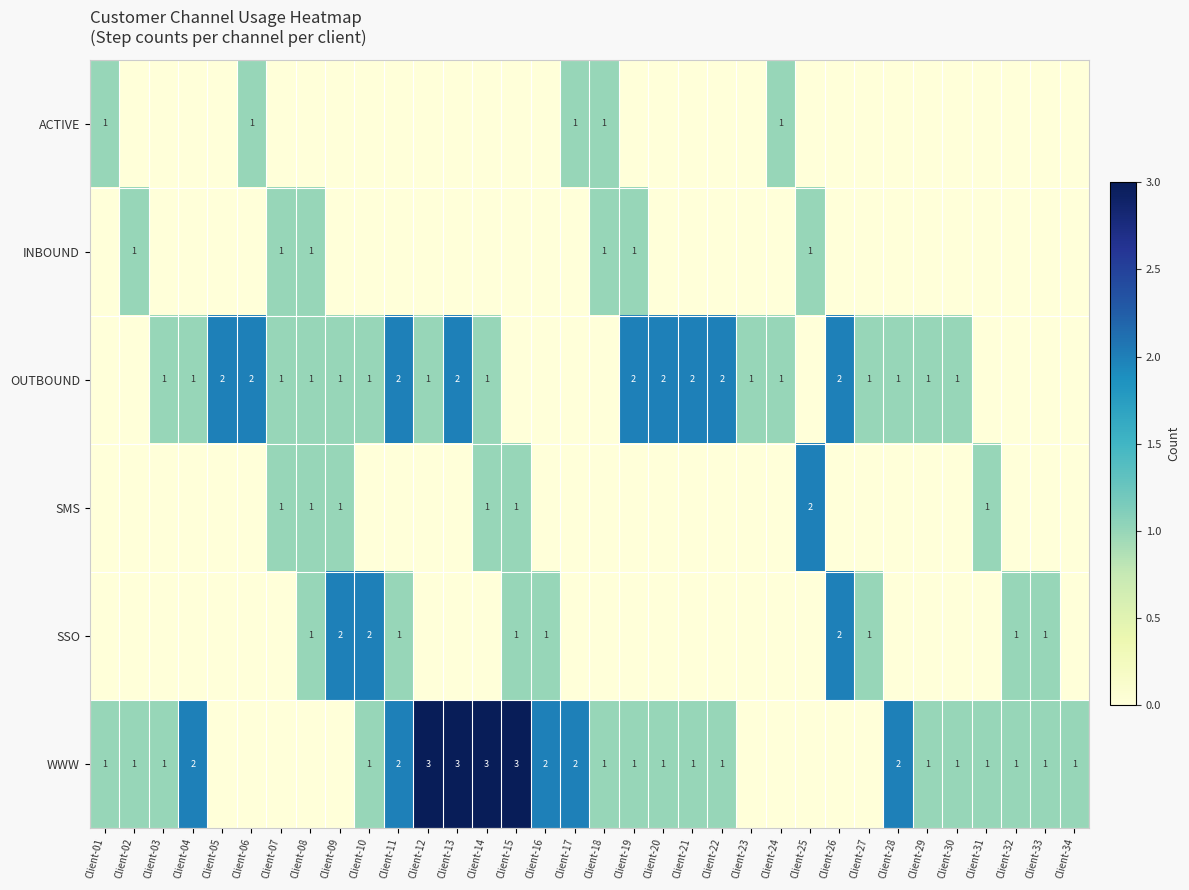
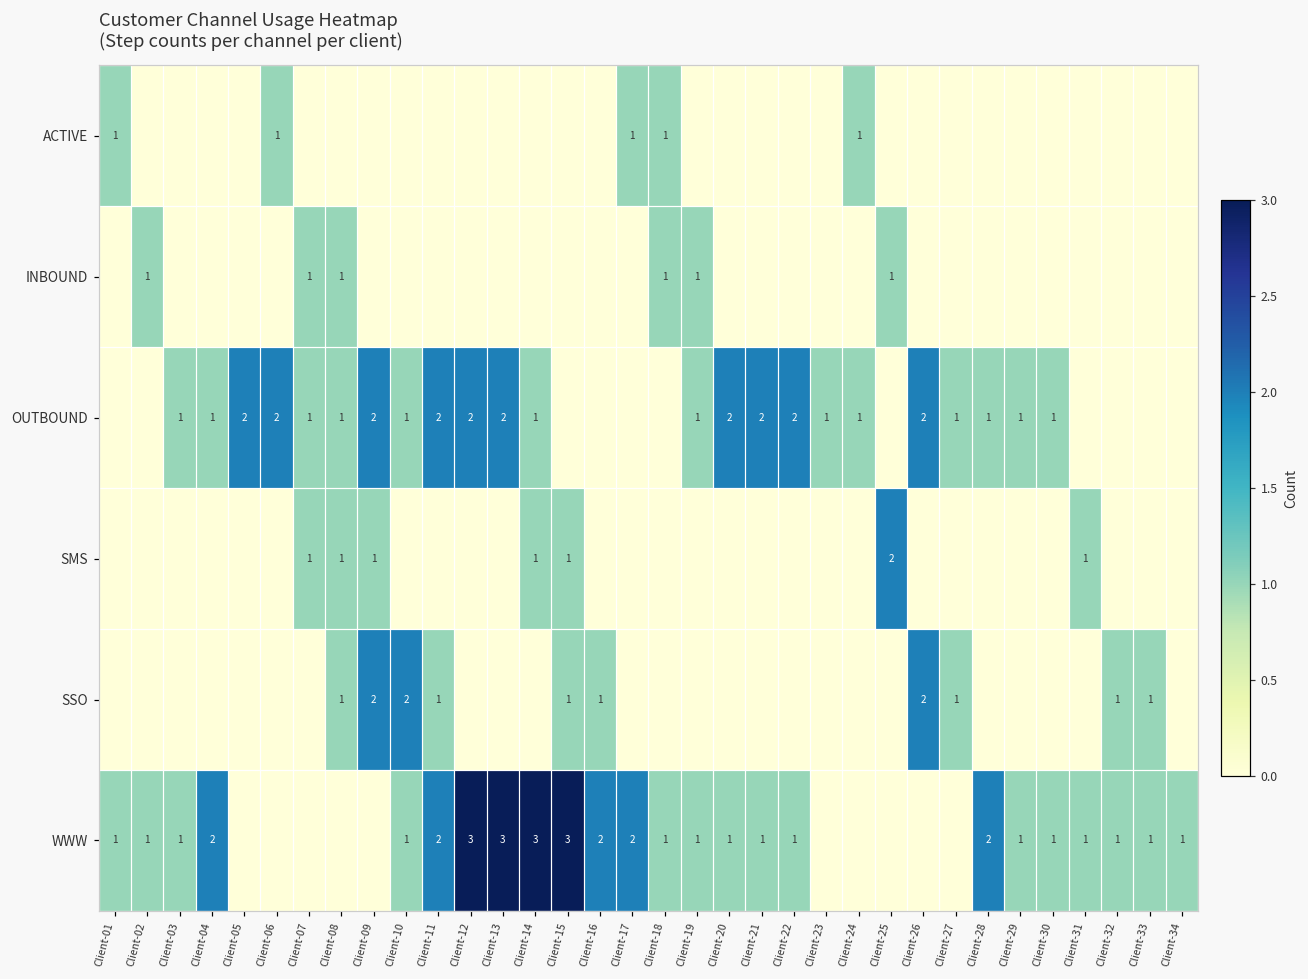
  {
    "ACTIVE": {
      "Client-01": 1,
      "Client-06": 1,
      "Client-17": 1,
      "Client-18": 1,
      "Client-24": 1
    },
    "INBOUND": {
      "Client-02": 1,
      "Client-07": 1,
      "Client-08": 1,
      "Client-18": 1,
      "Client-19": 1,
      "Client-25": 1
    },
    "OUTBOUND": {
      "Client-03": 1,
      "Client-04": 1,
      "Client-05": 2,
      "Client-06": 2,
      "Client-07": 1,
      "Client-08": 1,
-     "Client-09": 1,
+     "Client-09": 2,
      "Client-10": 1,
      "Client-11": 2,
-     "Client-12": 1,
+     "Client-12": 2,
      "Client-13": 2,
      "Client-14": 1,
-     "Client-19": 2,
+     "Client-19": 1,
      "Client-20": 2,
      "Client-21": 2,
      "Client-22": 2,
      "Client-23": 1,
      "Client-24": 1,
      "Client-26": 2,
      "Client-27": 1,
      "Client-28": 1,
      "Client-29": 1,
      "Client-30": 1
    },
    "SMS": {
      "Client-07": 1,
      "Client-08": 1,
      "Client-09": 1,
      "Client-14": 1,
      "Client-15": 1,
      "Client-25": 2,
      "Client-31": 1
    },
    "SSO": {
      "Client-08": 1,
      "Client-09": 2,
      "Client-10": 2,
      "Client-11": 1,
      "Client-15": 1,
      "Client-16": 1,
      "Client-26": 2,
      "Client-27": 1,
      "Client-32": 1,
      "Client-33": 1
    },
    "WWW": {
      "Client-01": 1,
      "Client-02": 1,
      "Client-03": 1,
      "Client-04": 2,
      "Client-10": 1,
      "Client-11": 2,
      "Client-12": 3,
      "Client-13": 3,
      "Client-14": 3,
      "Client-15": 3,
      "Client-16": 2,
      "Client-17": 2,
      "Client-18": 1,
      "Client-19": 1,
      "Client-20": 1,
      "Client-21": 1,
      "Client-22": 1,
      "Client-28": 2,
      "Client-29": 1,
      "Client-30": 1,
      "Client-31": 1,
      "Client-32": 1,
      "Client-33": 1,
      "Client-34": 1
    }
  }
